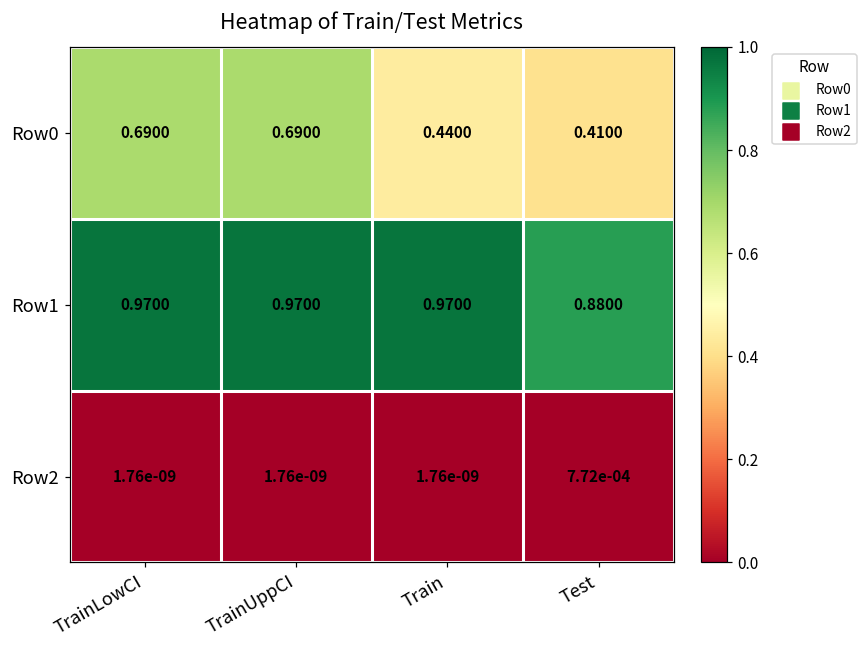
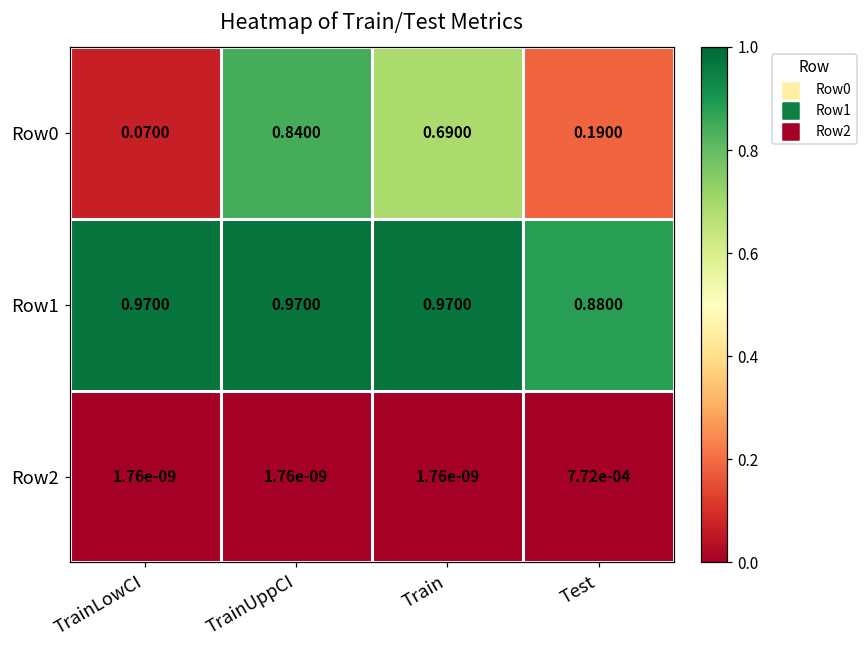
  {
    "Row0": {
-     "TrainLowCI": "0.6900",
-     "TrainUppCI": "0.6900",
-     "Train": "0.4400",
-     "Test": "0.4100"
+     "TrainLowCI": "0.0700",
+     "TrainUppCI": "0.8400",
+     "Train": "0.6900",
+     "Test": "0.1900"
    },
    "Row1": {
      "TrainLowCI": "0.9700",
      "TrainUppCI": "0.9700",
      "Train": "0.9700",
      "Test": "0.8800"
    },
    "Row2": {
      "TrainLowCI": "1.76e-09",
      "TrainUppCI": "1.76e-09",
      "Train": "1.76e-09",
      "Test": "7.72e-04"
    }
  }
